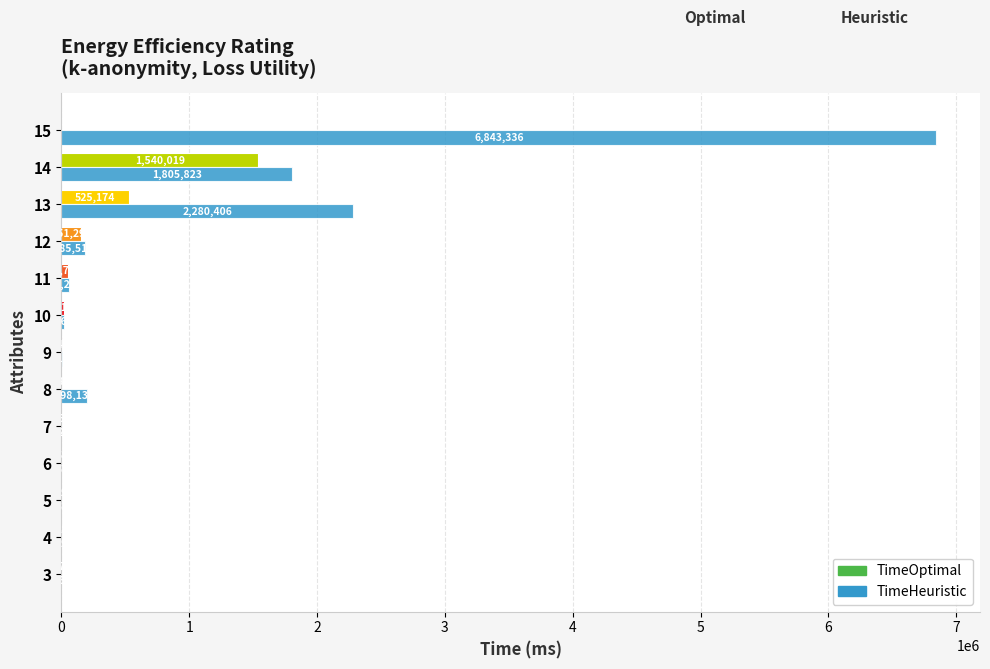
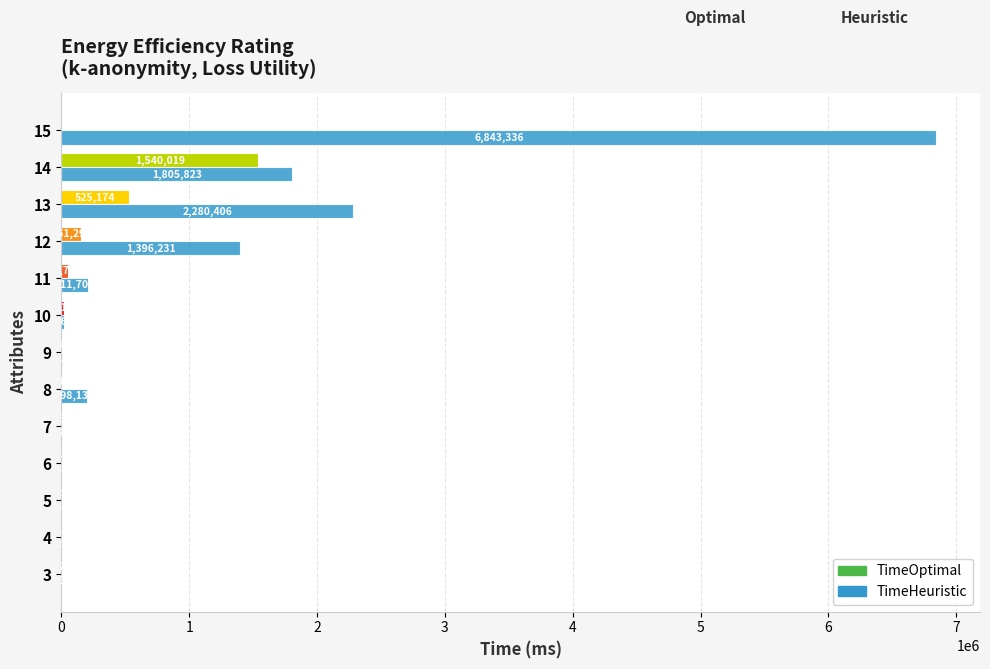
  {
    "TimeHeuristic": {
-     "12": 190000,
-     "11": 60000,
+     "12": 1400000,
+     "11": 210000,
      "10": 20000
    }
  }
